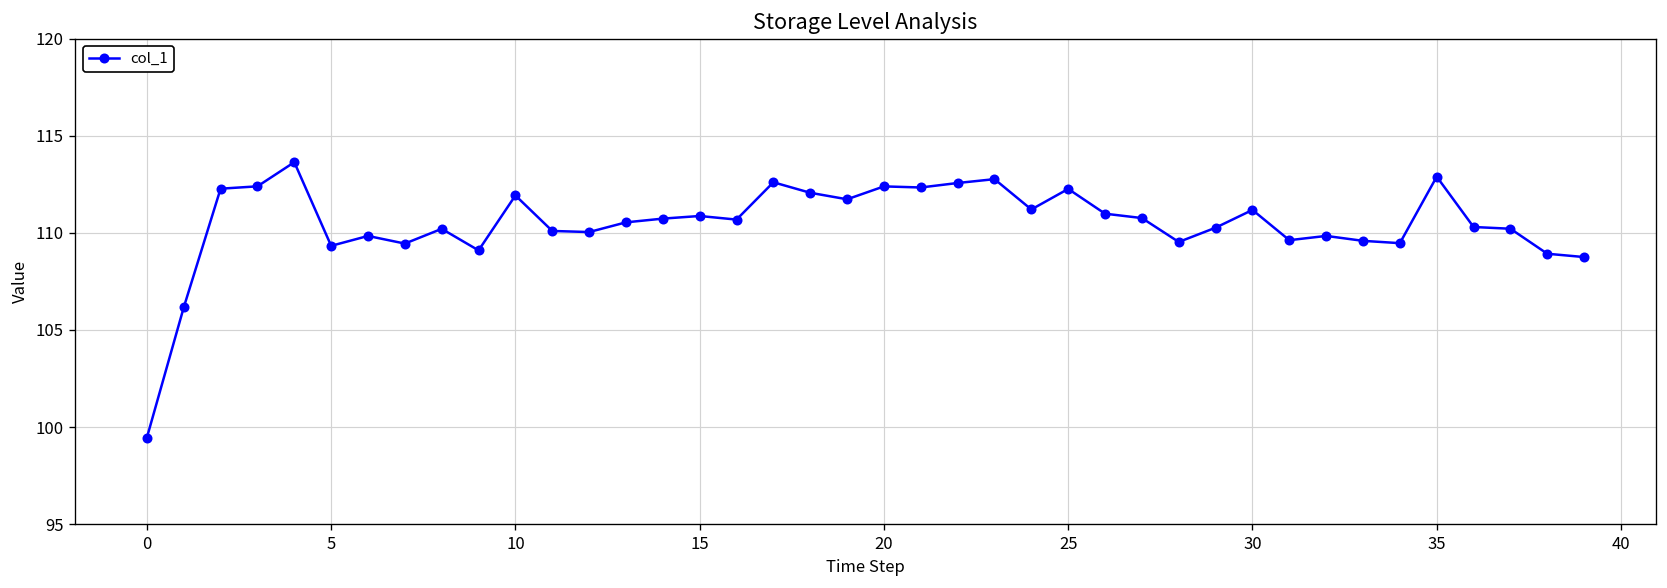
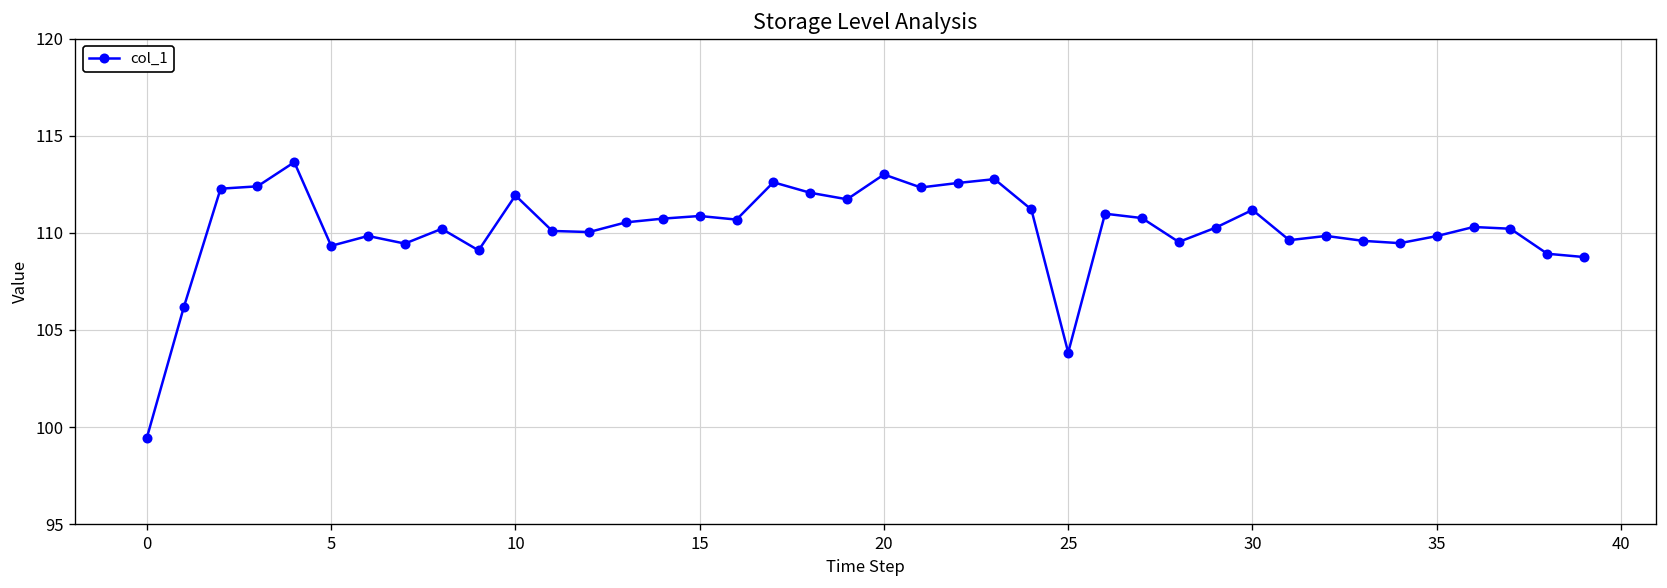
  {
    "0": 99.5,
    "5": 109.3,
    "10": 111.9,
    "15": 110.9,
-   "20": 112.4,
-   "25": 112.3,
+   "20": 113.0,
+   "25": 103.8,
    "30": 111.2,
-   "35": 112.9
+   "35": 109.8
  }
